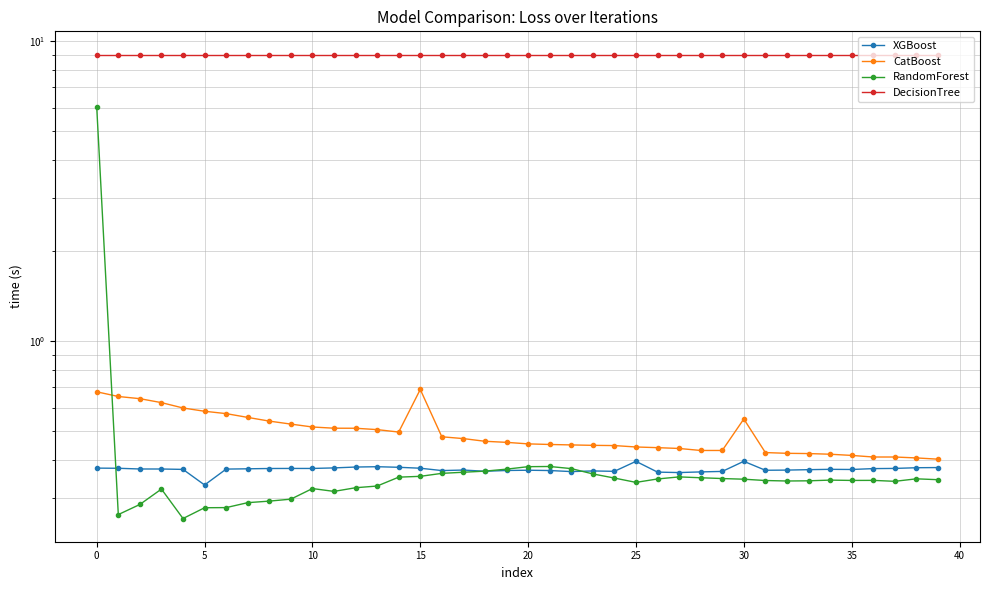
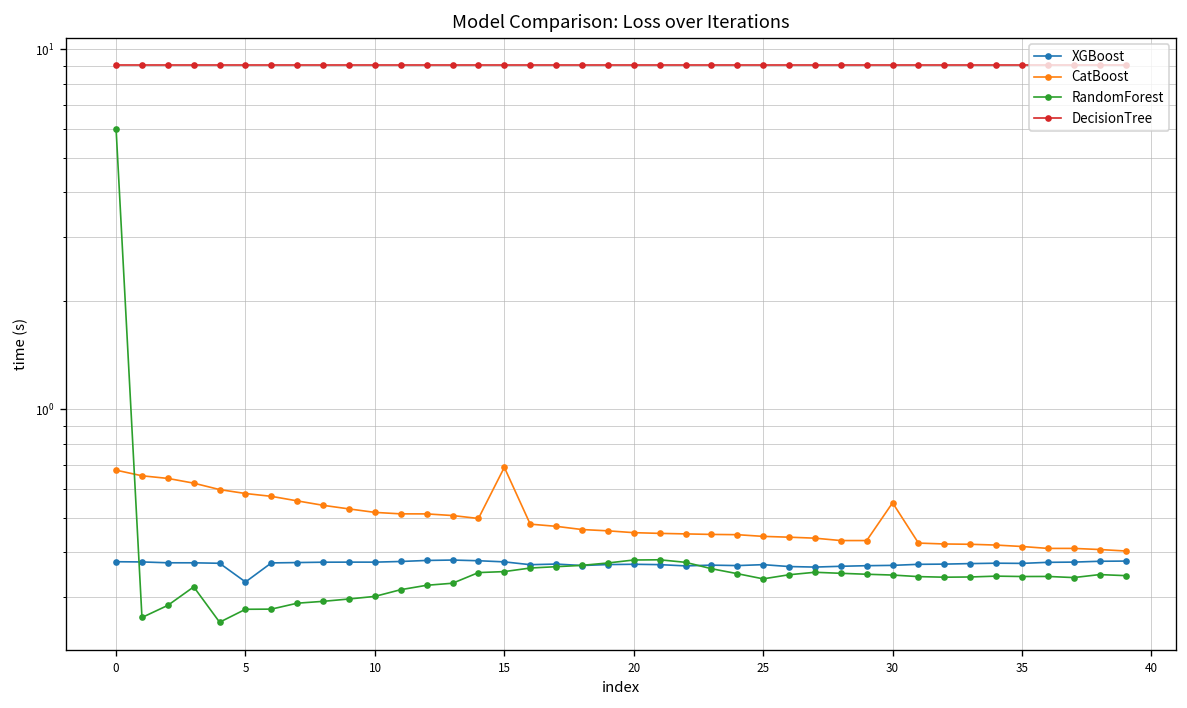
  {
    "XGBoost": {
      "0": 0.38,
      "5": 0.33,
      "10": 0.38,
      "15": 0.38,
      "20": 0.37,
-     "25": 0.40,
-     "30": 0.40,
+     "25": 0.37,
+     "30": 0.37,
      "35": 0.37
    },
    "CatBoost": {
      "0": 0.68,
      "5": 0.58,
      "10": 0.52,
      "15": 0.69,
      "20": 0.45,
      "25": 0.44,
      "30": 0.55,
      "35": 0.42
    },
    "RandomForest": {
      "0": 6.0,
      "5": 0.28,
-     "10": 0.32,
+     "10": 0.30,
      "15": 0.35,
      "20": 0.38,
      "25": 0.34,
      "30": 0.35,
      "35": 0.34
    },
    "DecisionTree": {
      "0": 9.0,
      "5": 9.0,
      "10": 9.0,
      "15": 9.0,
      "20": 9.0,
      "25": 9.0,
      "30": 9.0,
      "35": 9.0
    }
  }
